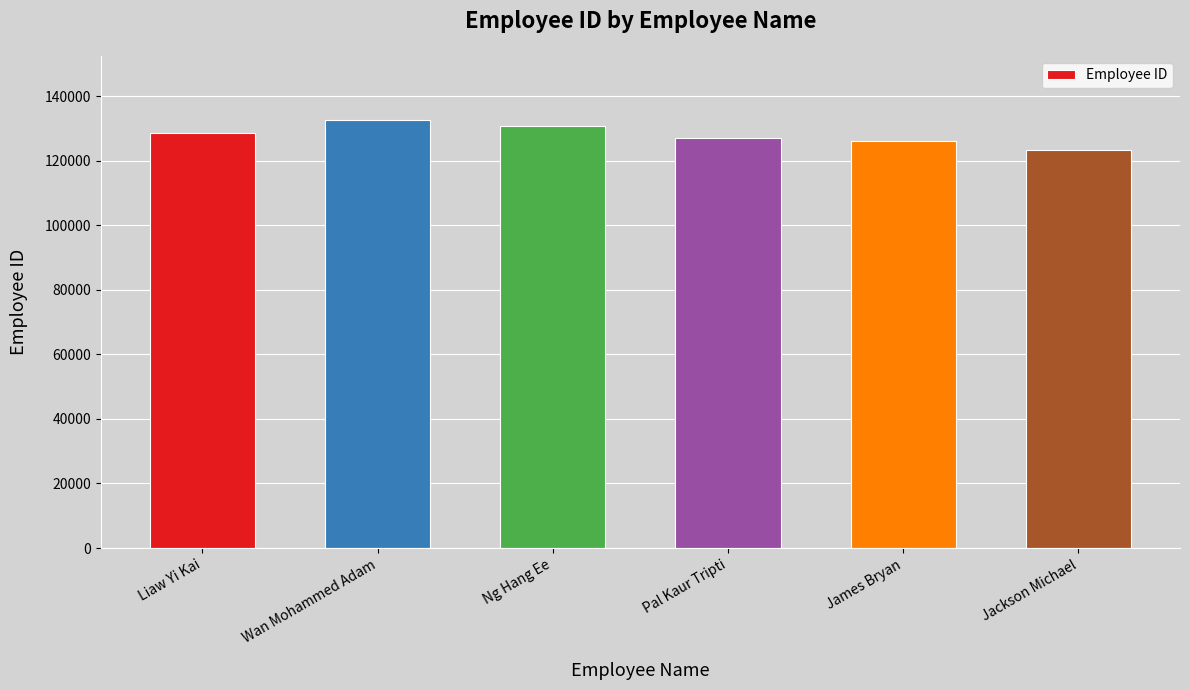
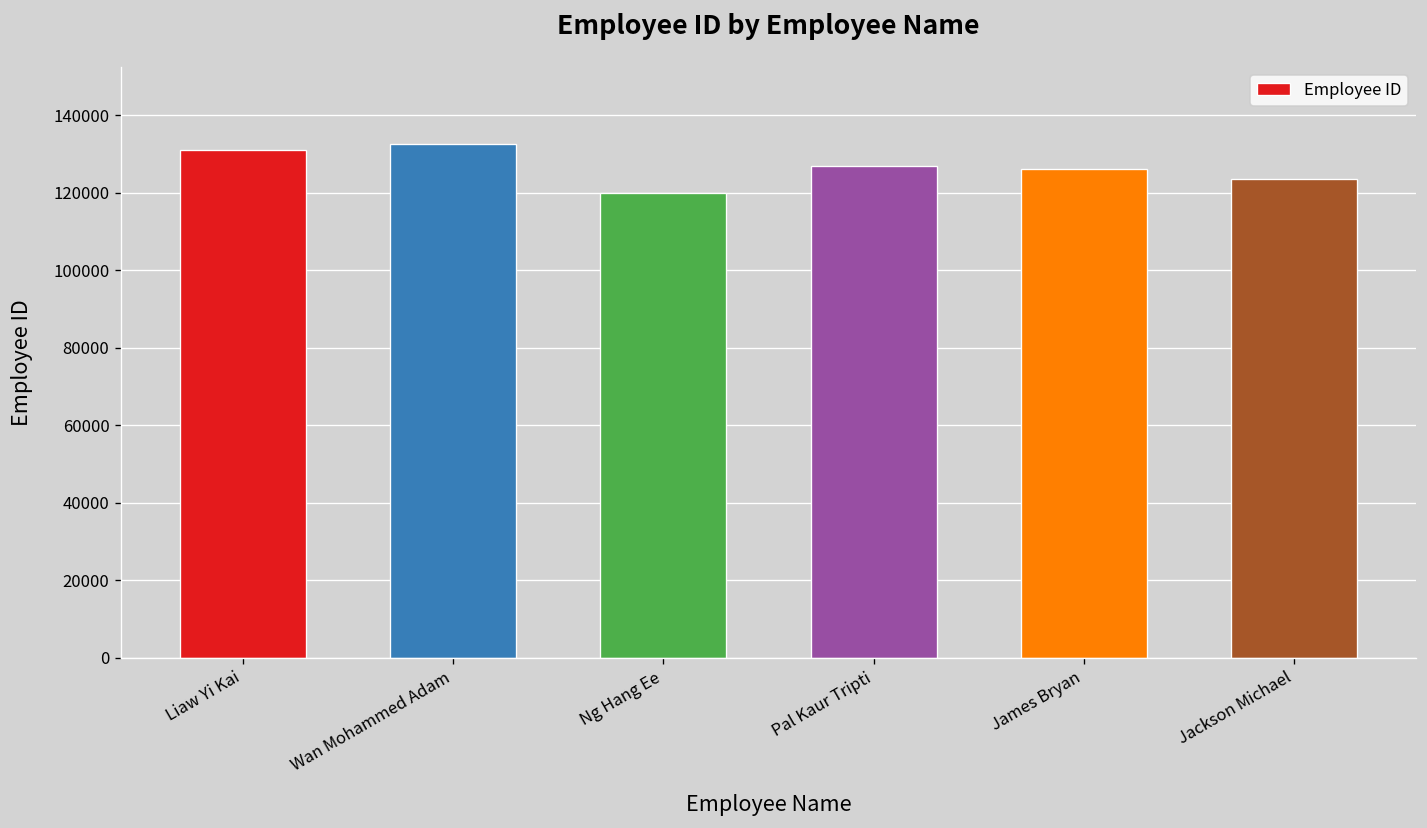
  {
-   "Liaw Yi Kai": 128000,
+   "Liaw Yi Kai": 131000,
    "Wan Mohammed Adam": 133000,
-   "Ng Hang Ee": 131000,
+   "Ng Hang Ee": 120000,
    "Pal Kaur Tripti": 127000,
    "James Bryan": 126000,
    "Jackson Michael": 123000
  }
